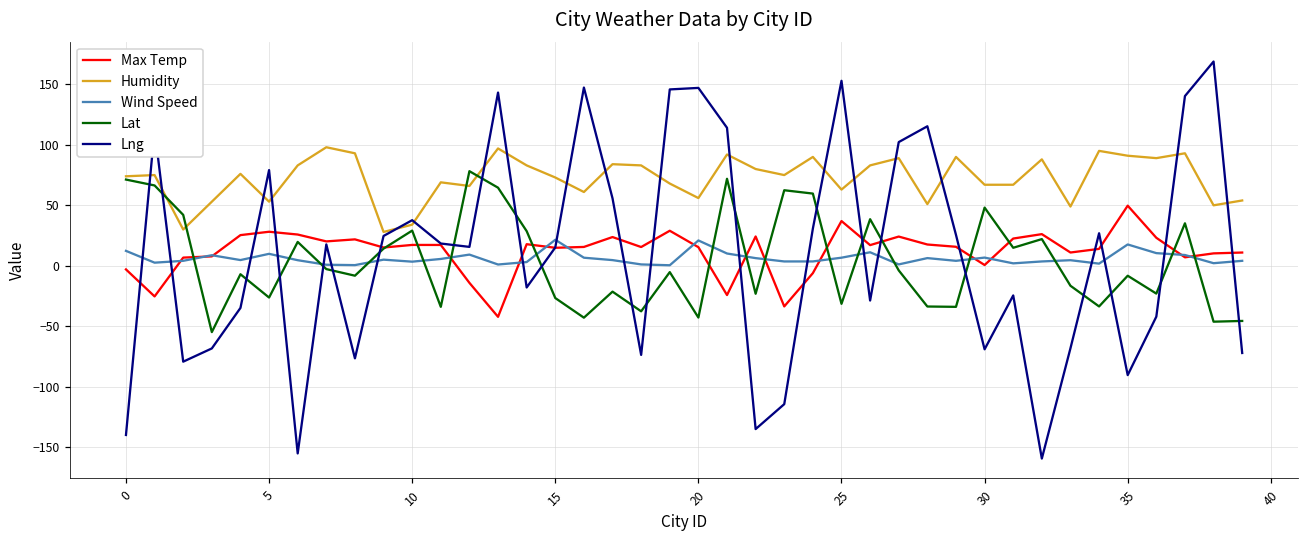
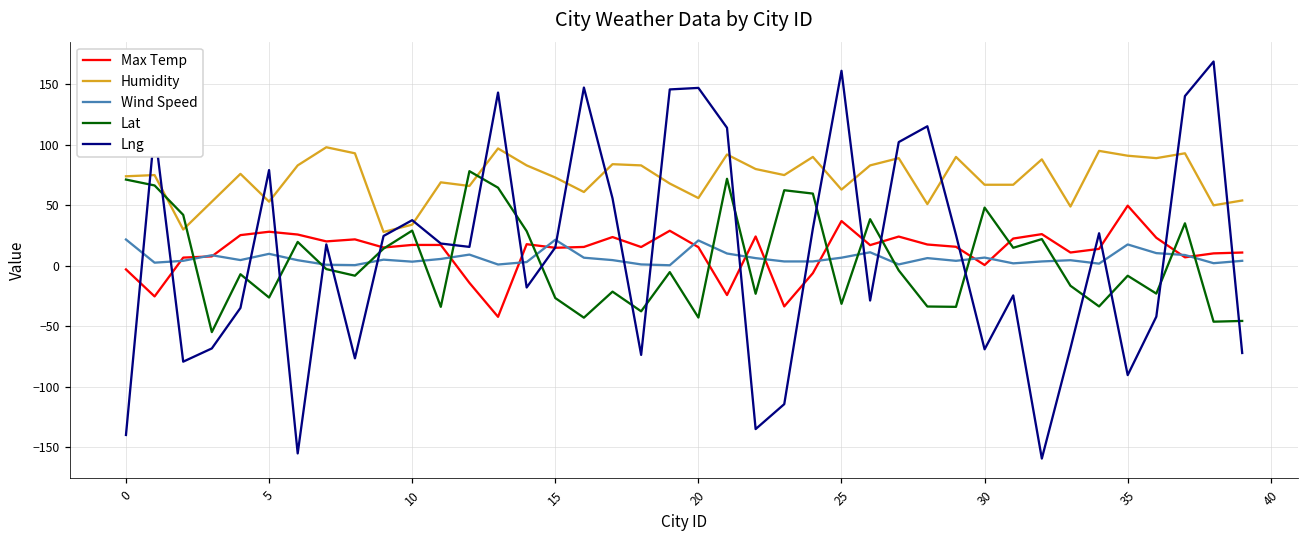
  {
    "Max Temp": {
      "0": -3,
      "5": 28,
      "10": 17,
      "20": 15,
      "25": 37,
      "30": 1,
      "35": 50
    },
    "Humidity": {
      "0": 74,
      "5": 53,
      "10": 34,
      "15": 73,
      "20": 56,
      "25": 63,
      "30": 67,
      "35": 91
    },
    "Wind Speed": {
-     "0": 12,
+     "0": 22,
      "5": 10,
      "10": 3,
      "15": 22,
      "20": 21,
      "25": 7,
      "30": 7,
      "35": 18
    },
    "Lat": {
      "0": 71,
      "5": -26,
      "10": 29,
      "15": -27,
      "20": -43,
      "25": -31,
      "30": 48,
      "35": -8
    },
    "Lng": {
      "0": -140,
      "5": 79,
      "10": 38,
      "20": 147,
-     "25": 153,
+     "25": 161,
      "30": -69,
      "35": -90
    }
  }
